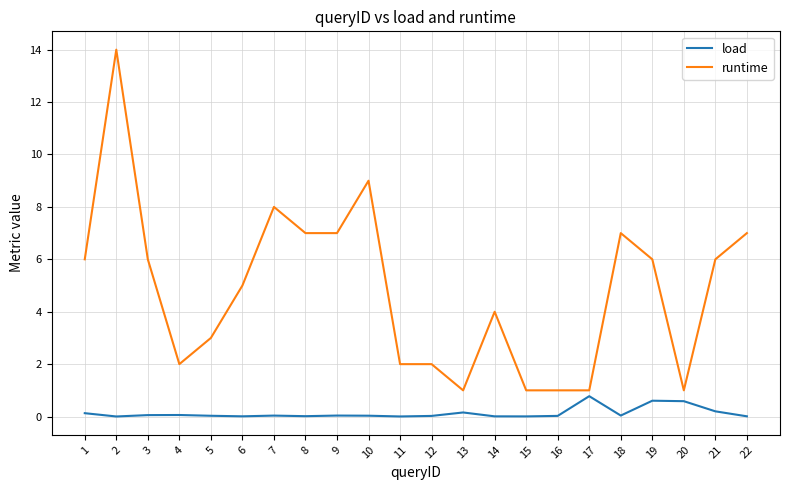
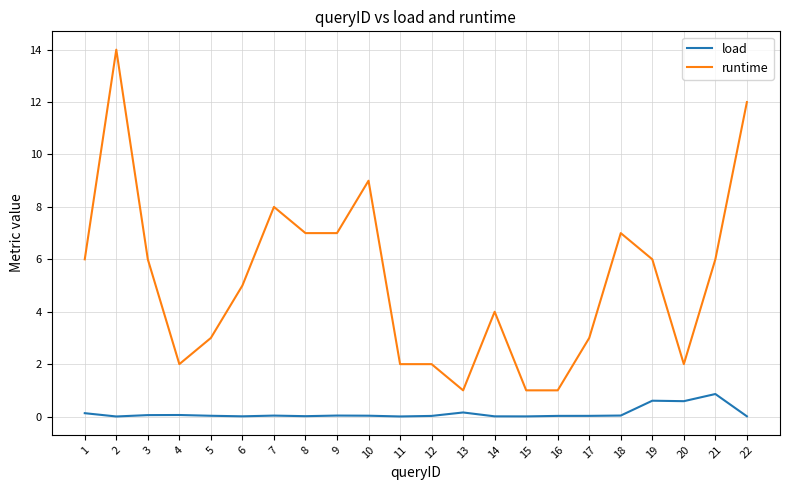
  {
    "load": {
      "1": 0.1,
      "2": 0.0,
      "3": 0.1,
      "4": 0.1,
      "5": 0.0,
      "6": 0.0,
      "7": 0.0,
      "8": 0.0,
      "9": 0.0,
      "10": 0.0,
      "11": 0.0,
      "12": 0.0,
      "13": 0.2,
      "14": 0.0,
      "15": 0.0,
      "16": 0.0,
-     "17": 0.8,
+     "17": 0.0,
      "18": 0.0,
      "19": 0.6,
      "20": 0.6,
-     "21": 0.2,
+     "21": 0.9,
      "22": 0.0
    },
    "runtime": {
      "1": 6,
      "2": 14,
      "3": 6,
      "4": 2,
      "5": 3,
      "6": 5,
      "7": 8,
      "8": 7,
      "9": 7,
      "10": 9,
      "11": 2,
      "12": 2,
      "13": 1,
      "14": 4,
      "15": 1,
      "16": 1,
-     "17": 1,
+     "17": 3,
      "18": 7,
      "19": 6,
-     "20": 1,
+     "20": 2,
      "21": 6,
-     "22": 7
+     "22": 12
    }
  }
